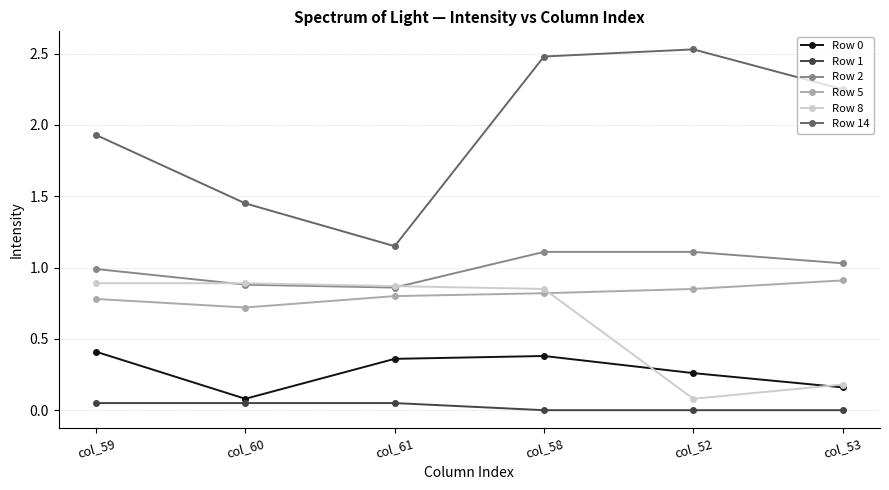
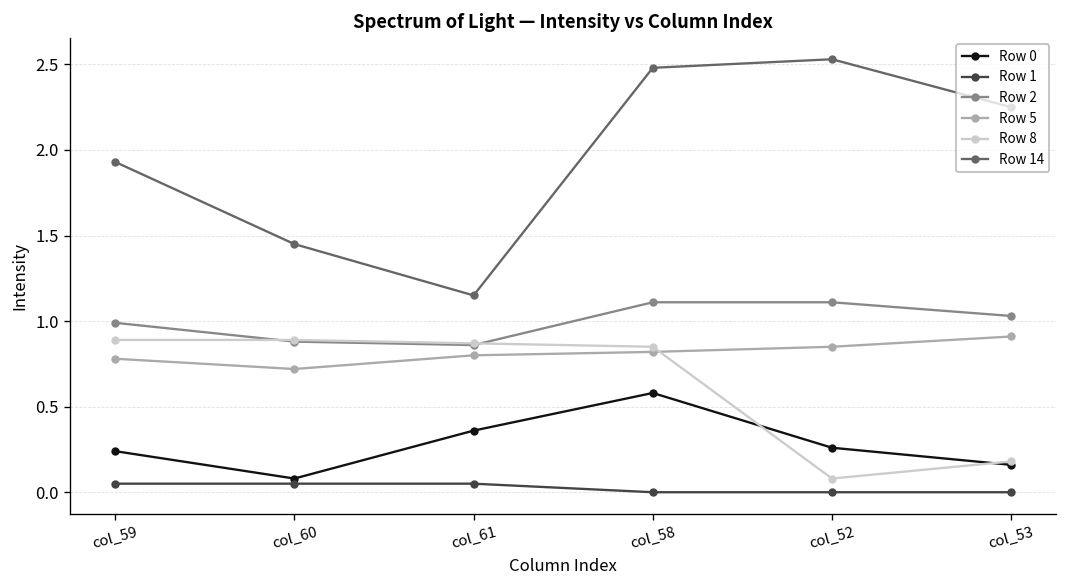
  {
    "Row 0": {
-     "col_59": 0.41,
+     "col_59": 0.24,
      "col_60": 0.08,
      "col_61": 0.36,
-     "col_58": 0.38,
+     "col_58": 0.58,
      "col_52": 0.26,
      "col_53": 0.16
    }
  }
